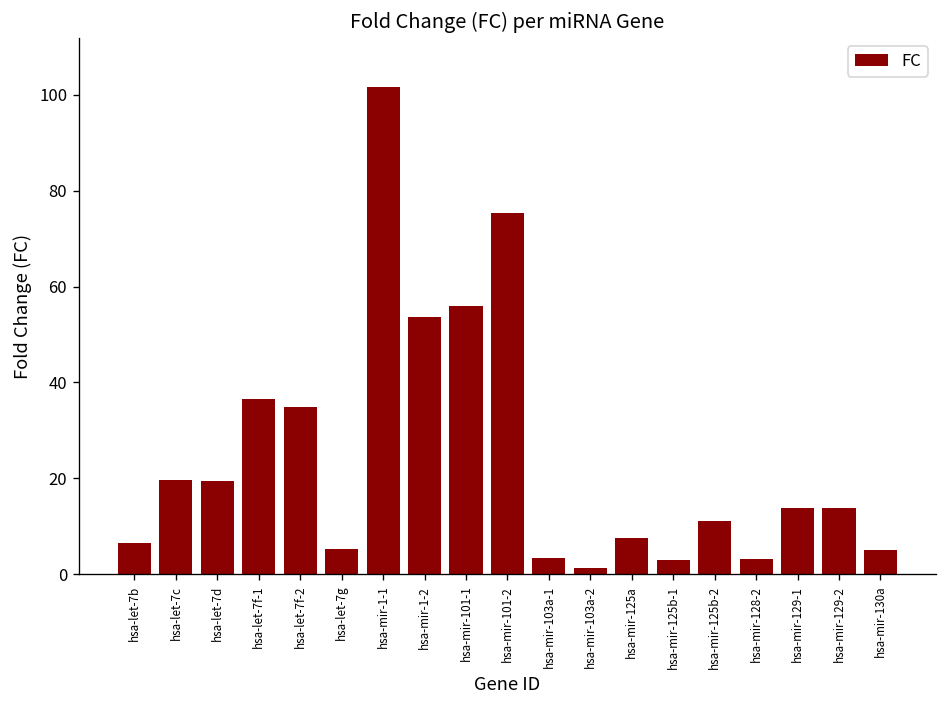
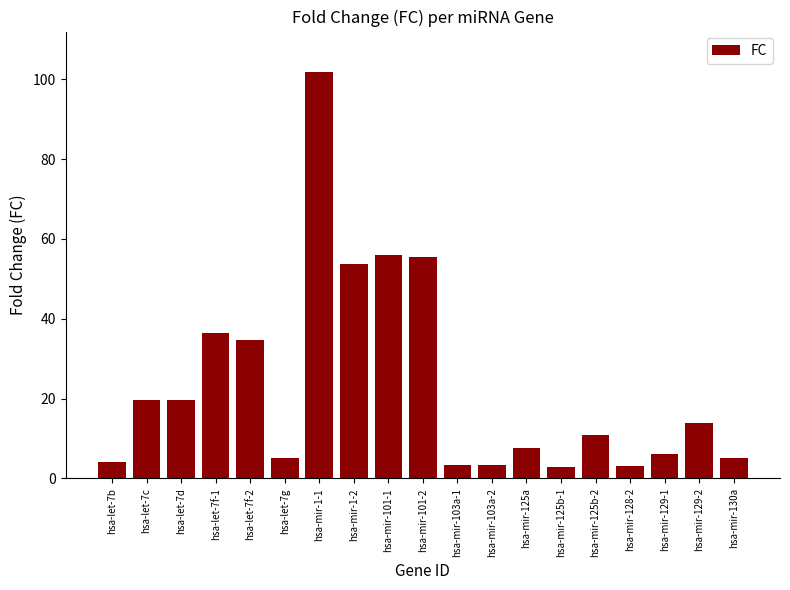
  {
-   "hsa-let-7b": 7,
+   "hsa-let-7b": 4,
    "hsa-let-7c": 20,
    "hsa-let-7d": 20,
    "hsa-let-7f-1": 36,
    "hsa-let-7f-2": 35,
    "hsa-let-7g": 5,
    "hsa-mir-1-1": 102,
    "hsa-mir-1-2": 54,
    "hsa-mir-101-1": 56,
-   "hsa-mir-101-2": 75,
+   "hsa-mir-101-2": 56,
    "hsa-mir-103a-1": 3,
-   "hsa-mir-103a-2": 1,
+   "hsa-mir-103a-2": 3,
    "hsa-mir-125a": 8,
    "hsa-mir-125b-1": 3,
    "hsa-mir-125b-2": 11,
    "hsa-mir-128-2": 3,
-   "hsa-mir-129-1": 14,
+   "hsa-mir-129-1": 6,
    "hsa-mir-129-2": 14,
    "hsa-mir-130a": 5
  }
